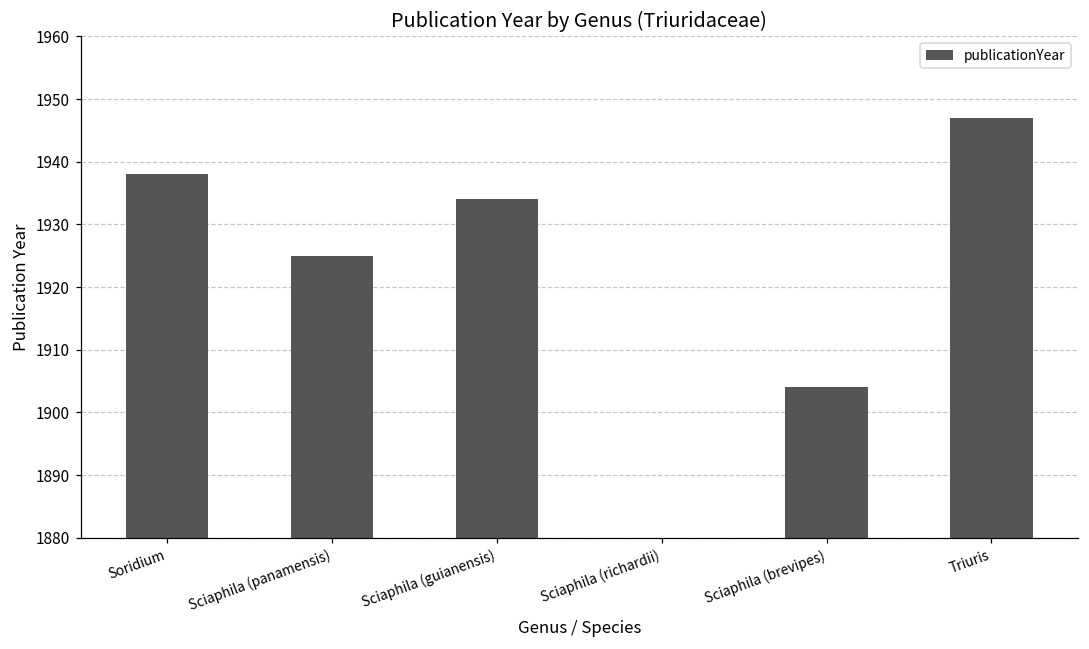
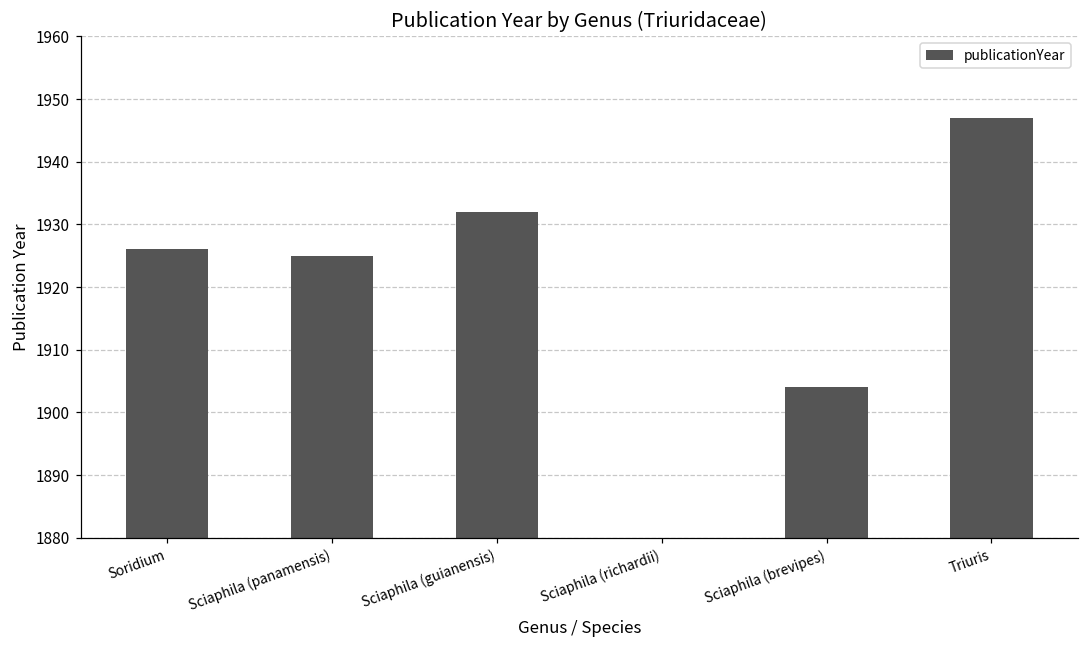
  {
-   "Soridium": 1938,
+   "Soridium": 1926,
    "Sciaphila (panamensis)": 1925,
-   "Sciaphila (guianensis)": 1934,
+   "Sciaphila (guianensis)": 1932,
    "Sciaphila (richardii)": 1880,
    "Sciaphila (brevipes)": 1904,
    "Triuris": 1947
  }
